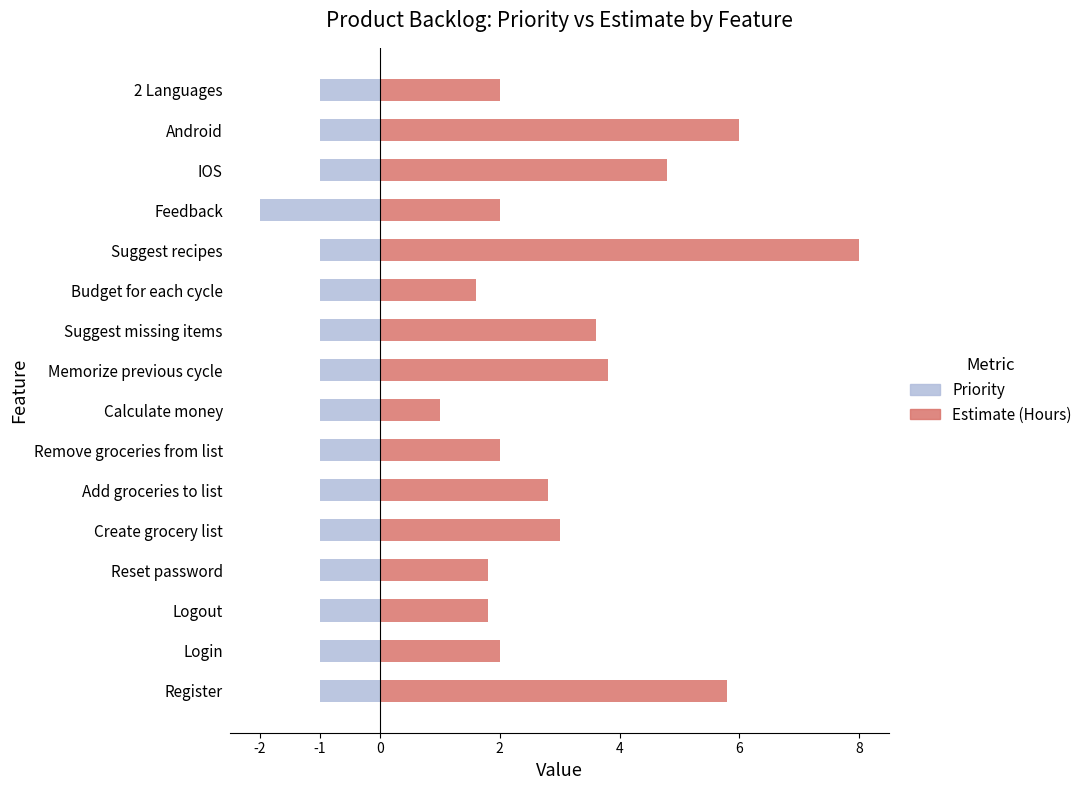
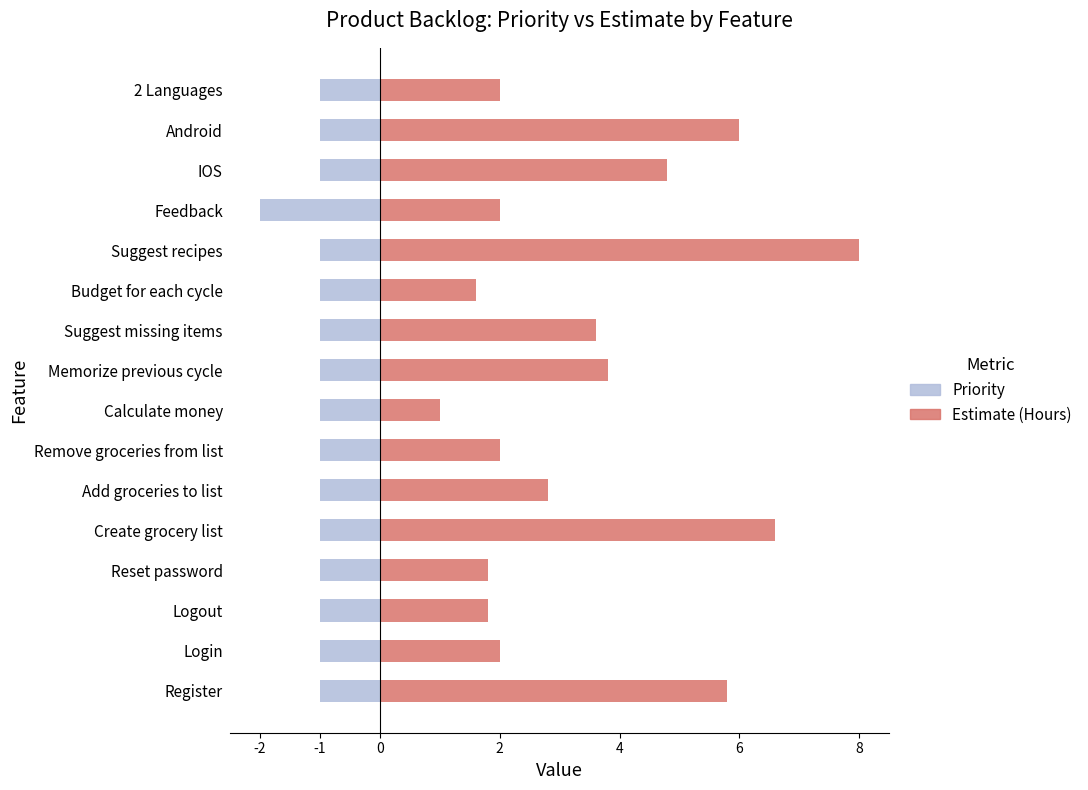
  {
    "Priority": {
      "2 Languages": -1.0,
      "Android": -1.0,
      "IOS": -1.0,
      "Feedback": -2.0,
      "Suggest recipes": -1.0,
      "Budget for each cycle": -1.0,
      "Suggest missing items": -1.0,
      "Memorize previous cycle": -1.0,
      "Calculate money": -1.0,
      "Remove groceries from list": -1.0,
      "Add groceries to list": -1.0,
      "Create grocery list": -1.0,
      "Reset password": -1.0,
      "Logout": -1.0,
      "Login": -1.0,
      "Register": -1.0
    },
    "Estimate (Hours)": {
      "2 Languages": 2.0,
      "Android": 6.0,
      "IOS": 4.8,
      "Feedback": 2.0,
      "Suggest recipes": 8.0,
      "Budget for each cycle": 1.6,
      "Suggest missing items": 3.6,
      "Memorize previous cycle": 3.8,
      "Calculate money": 1.0,
      "Remove groceries from list": 2.0,
      "Add groceries to list": 2.8,
-     "Create grocery list": 3.0,
+     "Create grocery list": 6.6,
      "Reset password": 1.8,
      "Logout": 1.8,
      "Login": 2.0,
      "Register": 5.8
    }
  }
